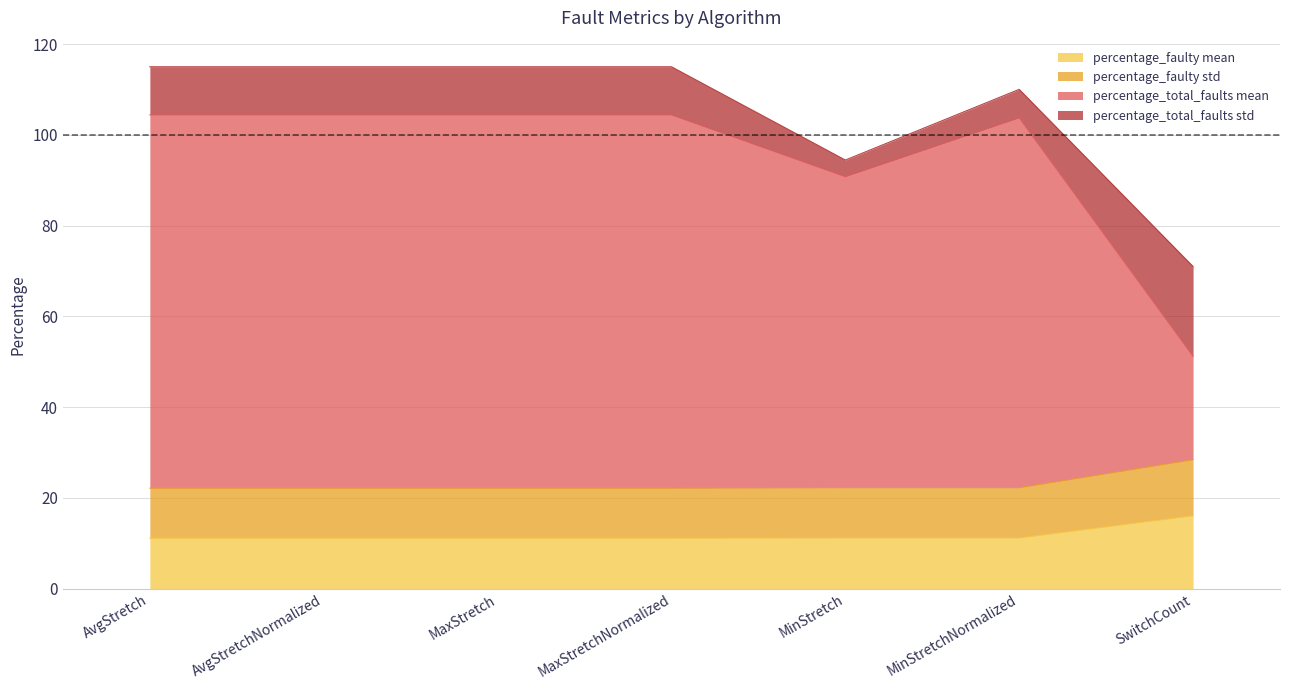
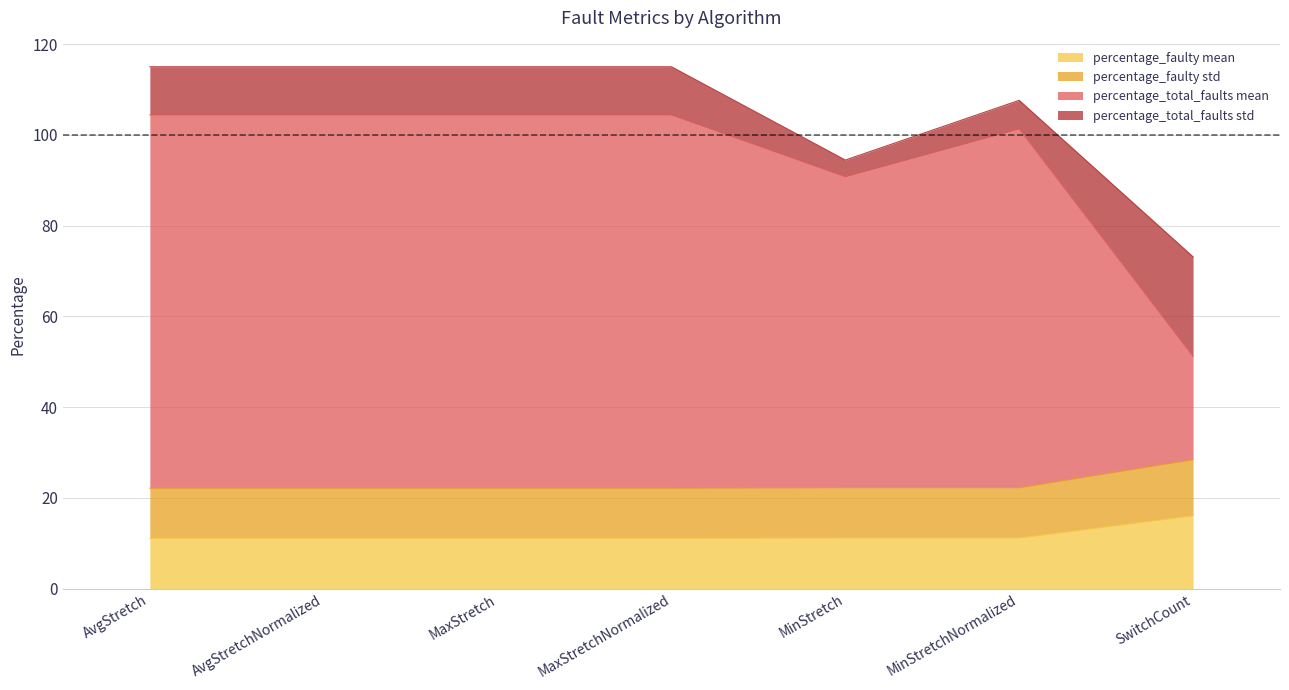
  {
    "percentage_total_faults mean": {
      "AvgStretch": 82,
      "AvgStretchNormalized": 82,
      "MaxStretch": 82,
      "MaxStretchNormalized": 82,
      "MinStretch": 69,
-     "MinStretchNormalized": 82,
+     "MinStretchNormalized": 79,
      "SwitchCount": 23
    },
    "percentage_total_faults std": {
      "AvgStretch": 11,
      "AvgStretchNormalized": 11,
      "MaxStretch": 11,
      "MaxStretchNormalized": 11,
      "MinStretch": 4,
      "MinStretchNormalized": 6,
-     "SwitchCount": 20
+     "SwitchCount": 22
    }
  }
